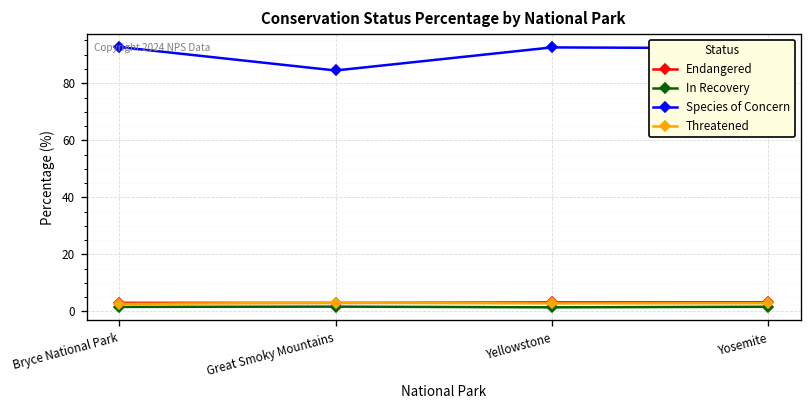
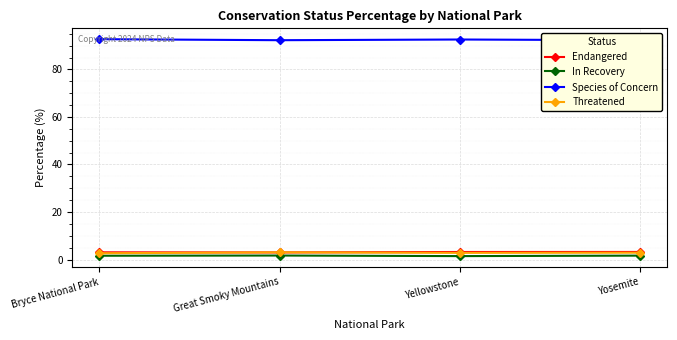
  {
    "In Recovery": {
      "Great Smoky Mountains": 2,
      "Yellowstone": 1,
      "Yosemite": 2
    },
    "Species of Concern": {
-     "Great Smoky Mountains": 84,
+     "Great Smoky Mountains": 92,
      "Yellowstone": 93
    }
  }
